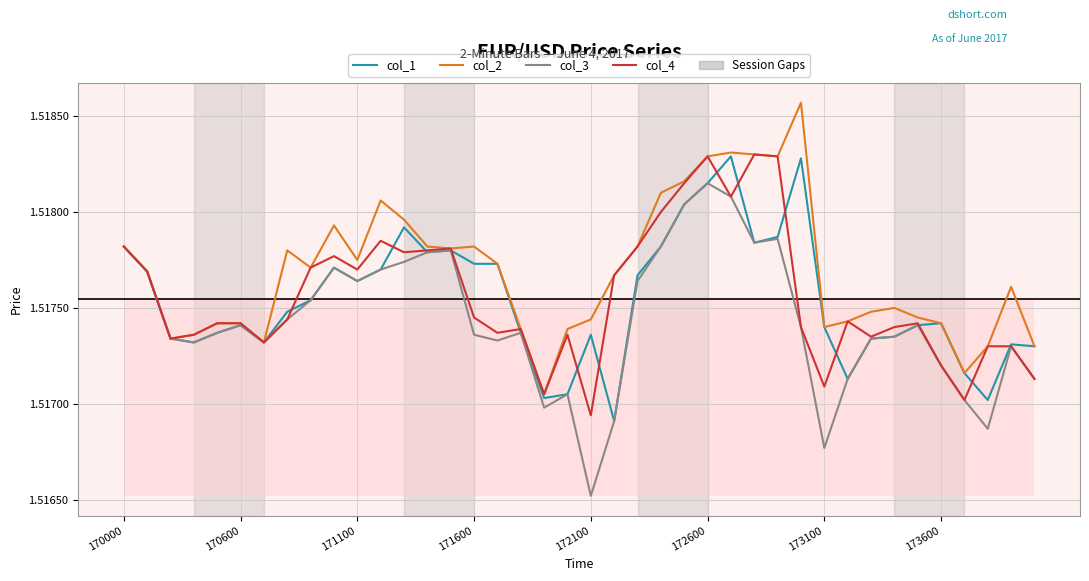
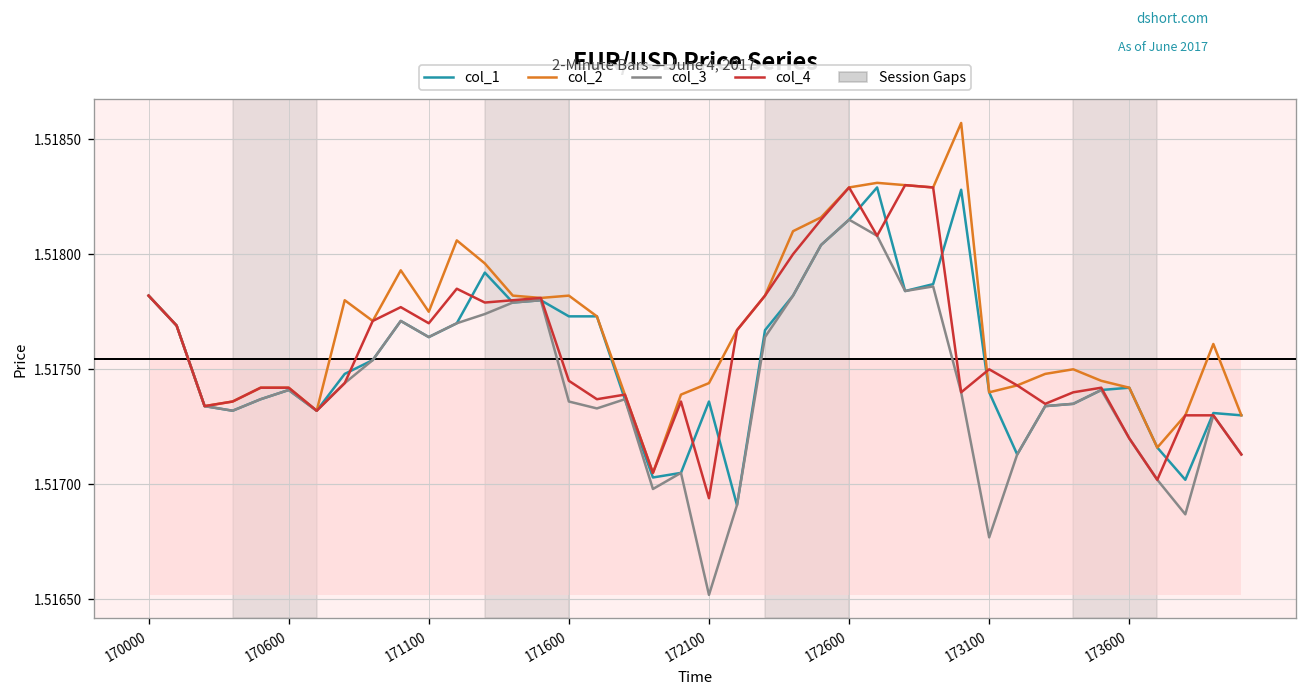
  {
    "col_1": {
      "171600": 1.51773,
      "172100": 1.51736
    },
    "col_2": {
      "171100": 1.51775,
      "171600": 1.51782,
      "172100": 1.51744
    },
    "col_3": {
      "171600": 1.51736,
      "172100": 1.51652,
      "173100": 1.51677
    },
    "col_4": {
      "171100": 1.51770,
      "171600": 1.51745,
      "172100": 1.51694,
-     "173100": 1.51709
+     "173100": 1.51750
    }
  }
